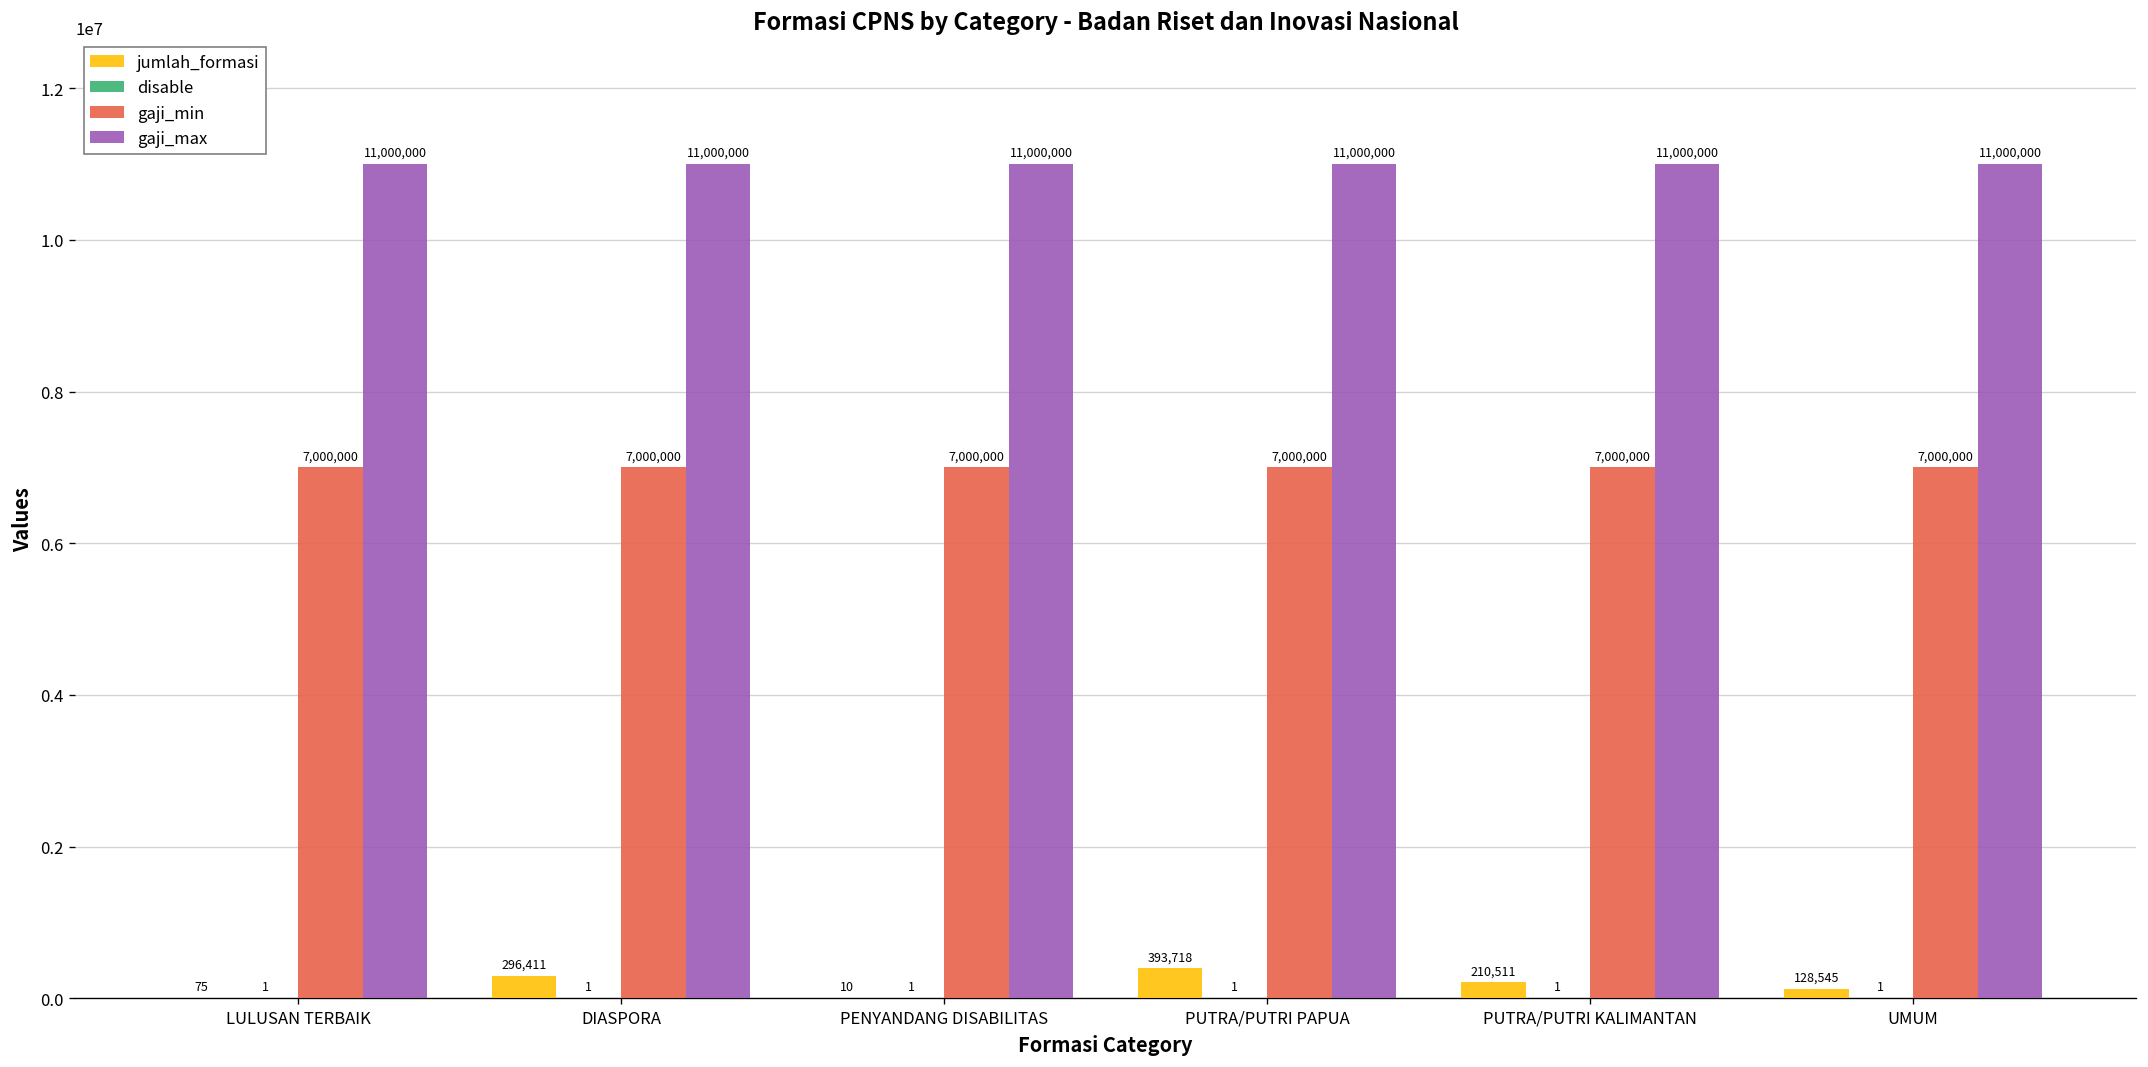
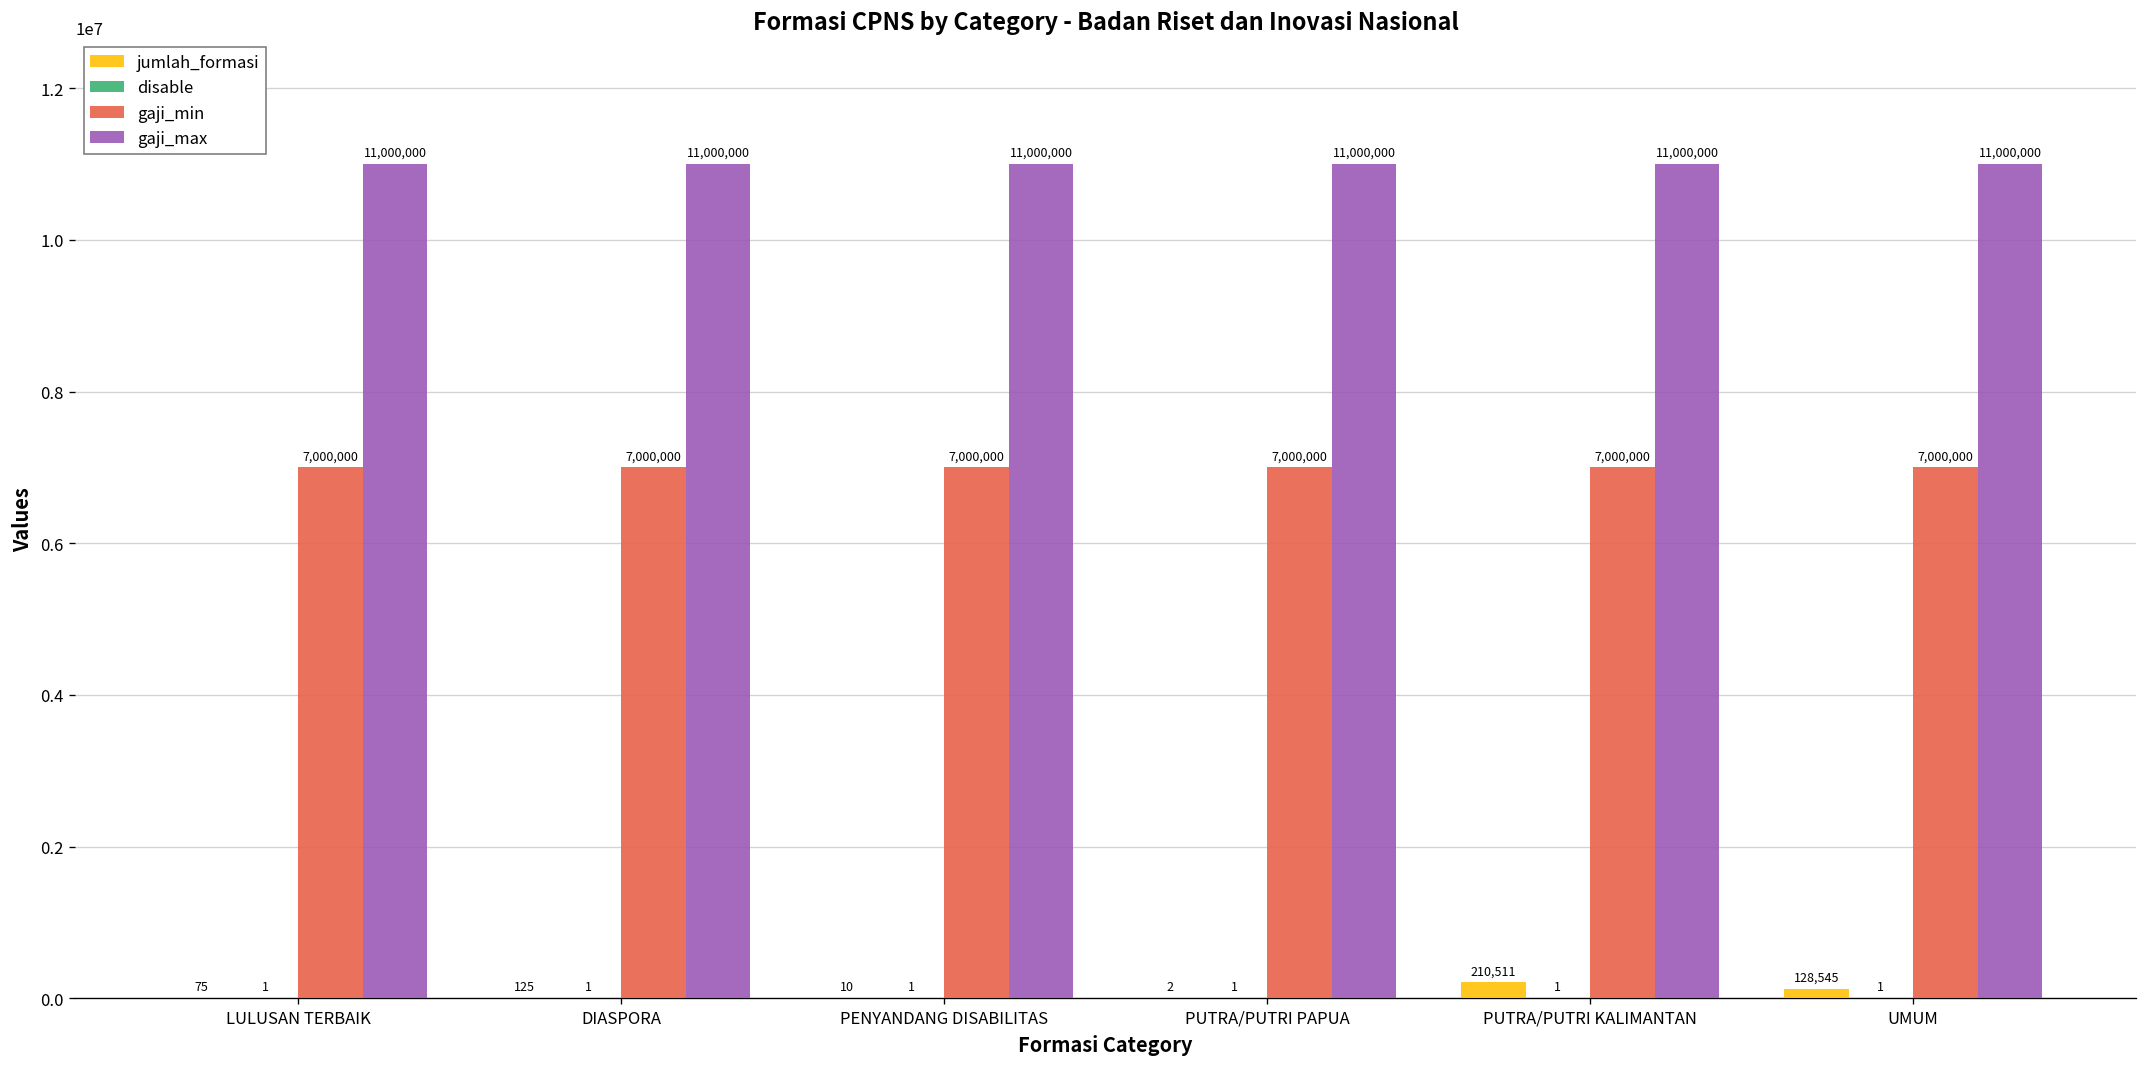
  {
    "jumlah_formasi": {
      "LULUSAN TERBAIK": "75",
-     "DIASPORA": "296,411",
+     "DIASPORA": "125",
      "PENYANDANG DISABILITAS": "10",
-     "PUTRA/PUTRI PAPUA": "393,718",
+     "PUTRA/PUTRI PAPUA": "2",
      "PUTRA/PUTRI KALIMANTAN": "210,511",
      "UMUM": "128,545"
    },
    "disable": {
      "LULUSAN TERBAIK": "1",
      "DIASPORA": "1",
      "PENYANDANG DISABILITAS": "1",
      "PUTRA/PUTRI PAPUA": "1",
      "PUTRA/PUTRI KALIMANTAN": "1",
      "UMUM": "1"
    },
    "gaji_min": {
      "LULUSAN TERBAIK": "7,000,000",
      "DIASPORA": "7,000,000",
      "PENYANDANG DISABILITAS": "7,000,000",
      "PUTRA/PUTRI PAPUA": "7,000,000",
      "PUTRA/PUTRI KALIMANTAN": "7,000,000",
      "UMUM": "7,000,000"
    },
    "gaji_max": {
      "LULUSAN TERBAIK": "11,000,000",
      "DIASPORA": "11,000,000",
      "PENYANDANG DISABILITAS": "11,000,000",
      "PUTRA/PUTRI PAPUA": "11,000,000",
      "PUTRA/PUTRI KALIMANTAN": "11,000,000",
      "UMUM": "11,000,000"
    }
  }
